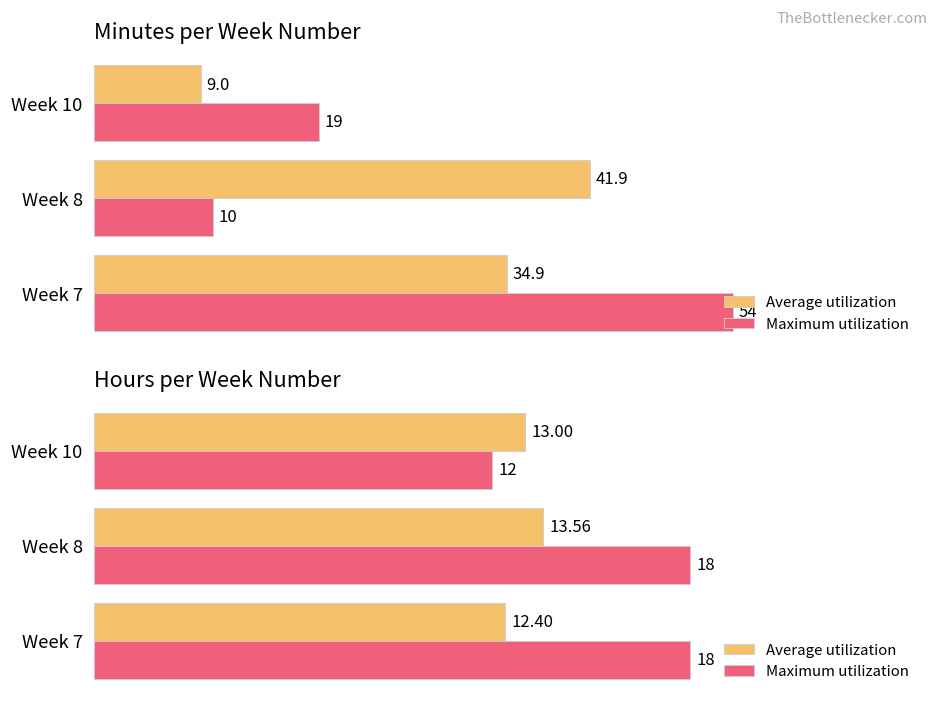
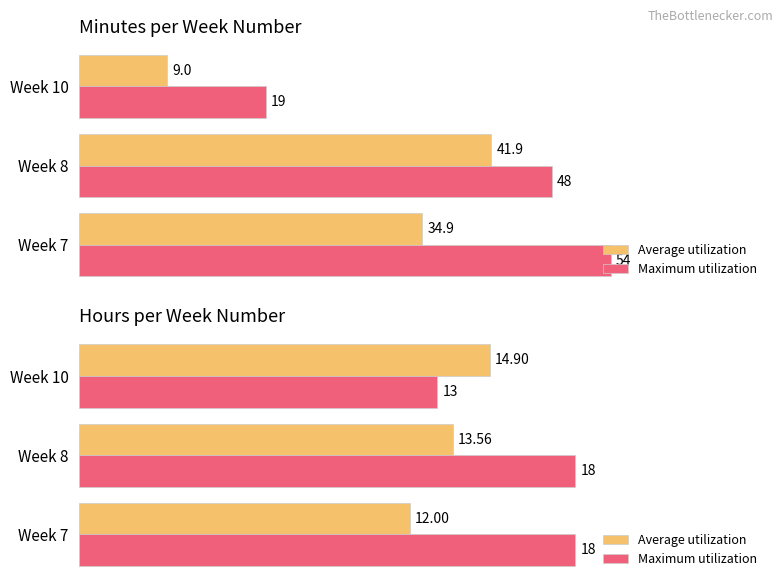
  {
    "Minutes per Week Number": {
      "Average utilization": {
        "Week 10": 9.0,
        "Week 8": 41.9,
        "Week 7": 34.9
      },
      "Maximum utilization": {
        "Week 10": 19,
-       "Week 8": 10,
+       "Week 8": 48,
        "Week 7": 54
      }
    },
    "Hours per Week Number": {
      "Average utilization": {
-       "Week 10": 13.00,
+       "Week 10": 14.90,
        "Week 8": 13.56,
-       "Week 7": 12.40
+       "Week 7": 12.00
      },
      "Maximum utilization": {
-       "Week 10": 12,
+       "Week 10": 13,
        "Week 8": 18,
        "Week 7": 18
      }
    }
  }
